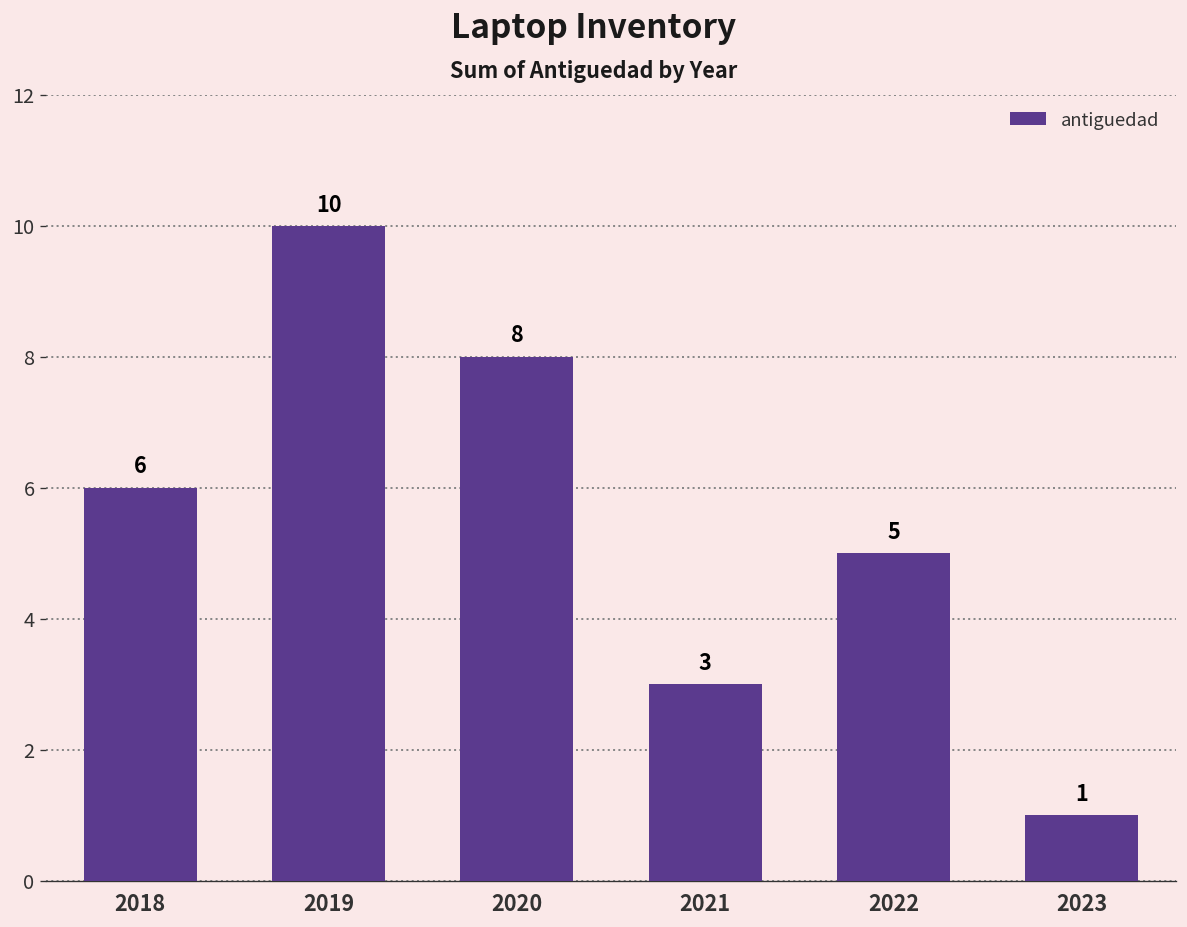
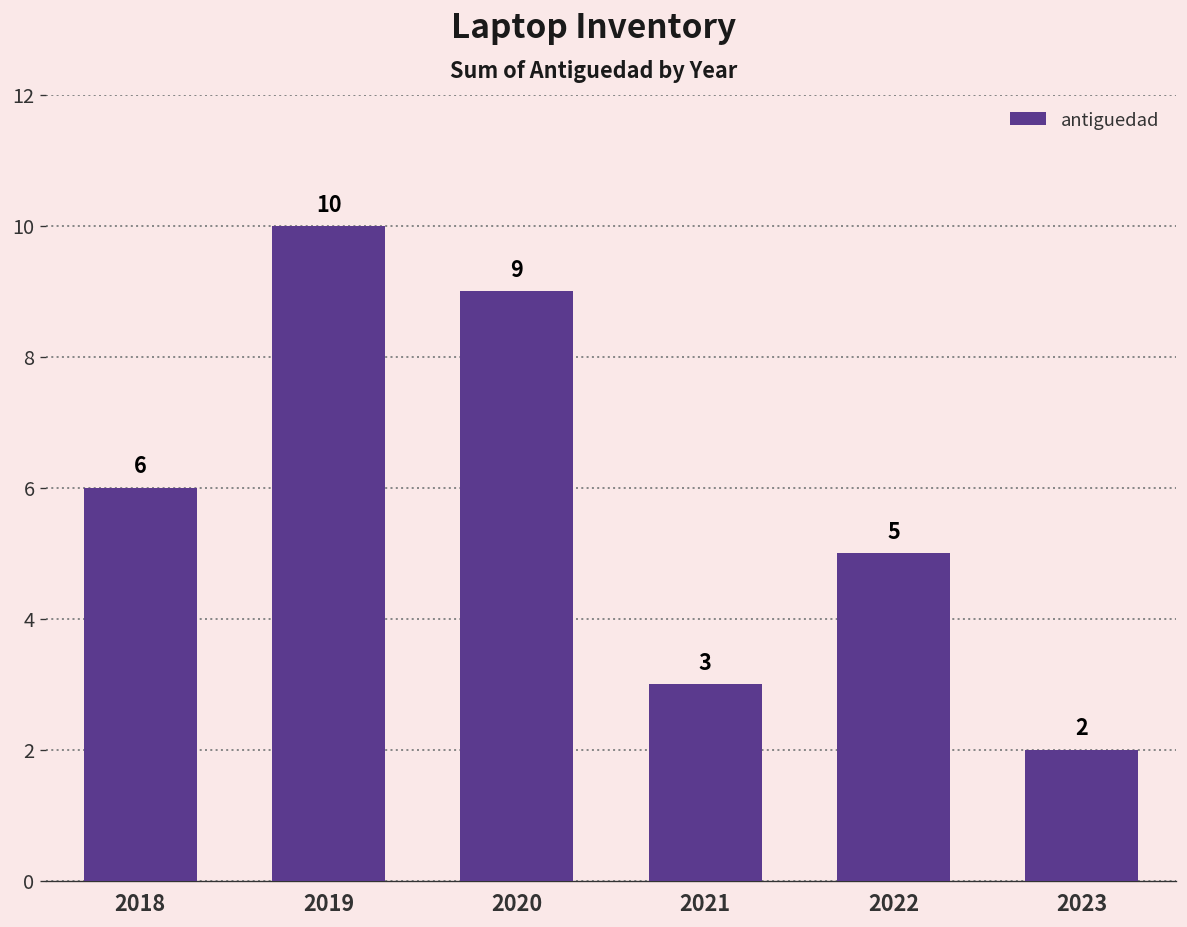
  {
    "2018": 6,
    "2019": 10,
-   "2020": 8,
+   "2020": 9,
    "2021": 3,
    "2022": 5,
-   "2023": 1
+   "2023": 2
  }
